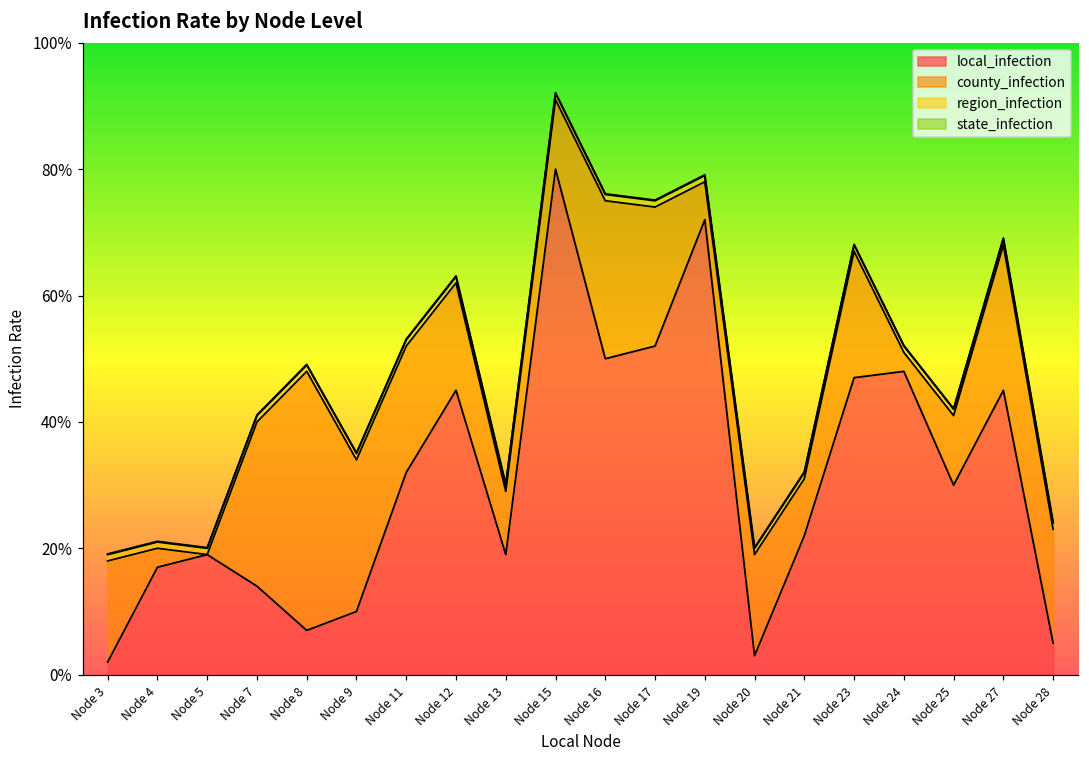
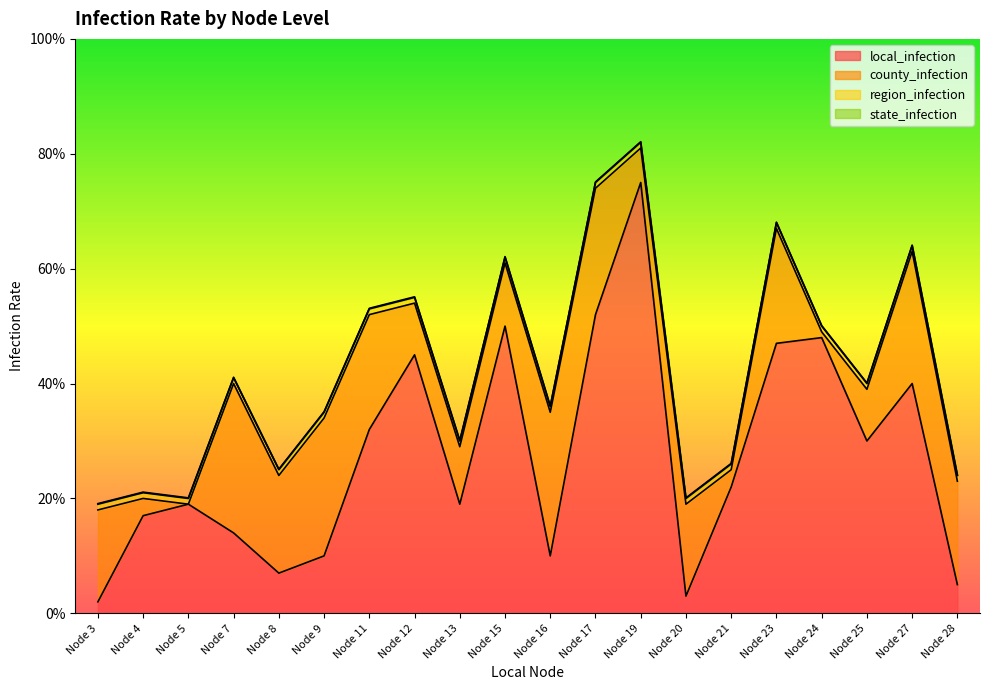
  {
    "local_infection": {
      "Node 3": "2%",
      "Node 4": "17%",
      "Node 7": "14%",
      "Node 8": "7%",
      "Node 9": "10%",
      "Node 11": "32%",
      "Node 12": "45%",
      "Node 13": "19%",
-     "Node 15": "80%",
-     "Node 16": "50%",
+     "Node 15": "50%",
+     "Node 16": "10%",
      "Node 17": "52%",
-     "Node 19": "72%",
+     "Node 19": "75%",
      "Node 20": "3%",
      "Node 21": "22%",
      "Node 23": "47%",
      "Node 24": "48%",
      "Node 25": "30%",
-     "Node 27": "45%",
+     "Node 27": "40%",
      "Node 28": "5%"
    },
    "county_infection": {
      "Node 3": "16%",
      "Node 4": "3%",
      "Node 7": "26%",
-     "Node 8": "41%",
+     "Node 8": "17%",
      "Node 9": "24%",
      "Node 11": "20%",
-     "Node 12": "17%",
+     "Node 12": "9%",
      "Node 13": "10%",
      "Node 15": "11%",
      "Node 16": "25%",
      "Node 17": "22%",
      "Node 19": "6%",
      "Node 20": "16%",
-     "Node 21": "9%",
+     "Node 21": "3%",
      "Node 23": "20%",
-     "Node 24": "3%",
-     "Node 25": "11%",
+     "Node 24": "1%",
+     "Node 25": "9%",
      "Node 27": "23%",
      "Node 28": "18%"
    }
  }
